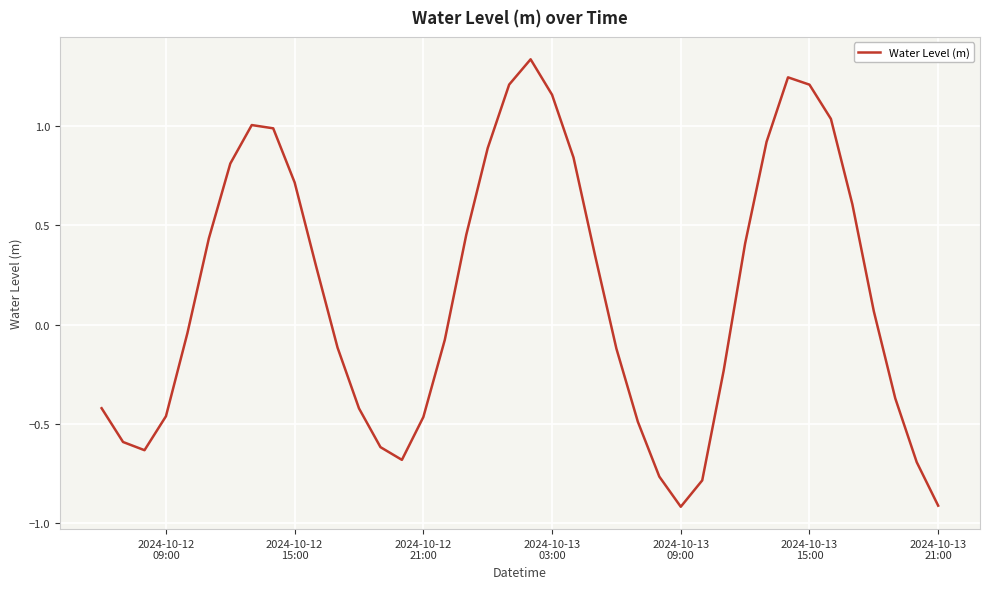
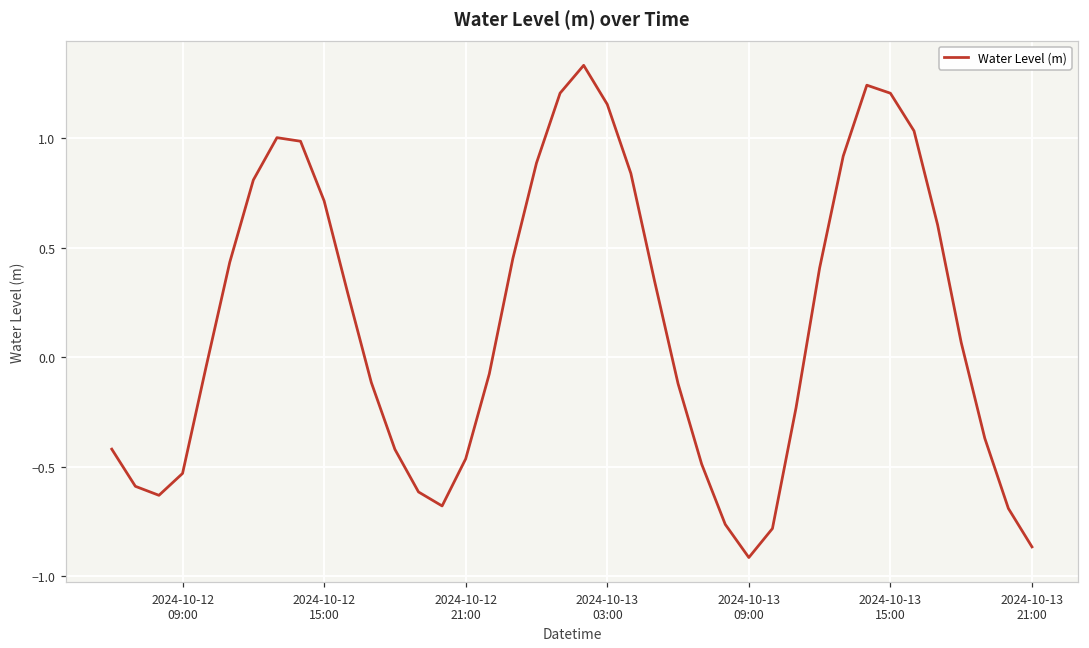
  {
-   "2024-10-12 09:00": -0.46,
+   "2024-10-12 09:00": -0.53,
    "2024-10-12 15:00": 0.71,
    "2024-10-12 21:00": -0.46,
    "2024-10-13 03:00": 1.16,
    "2024-10-13 09:00": -0.92,
    "2024-10-13 15:00": 1.21,
-   "2024-10-13 21:00": -0.91
+   "2024-10-13 21:00": -0.87
  }
